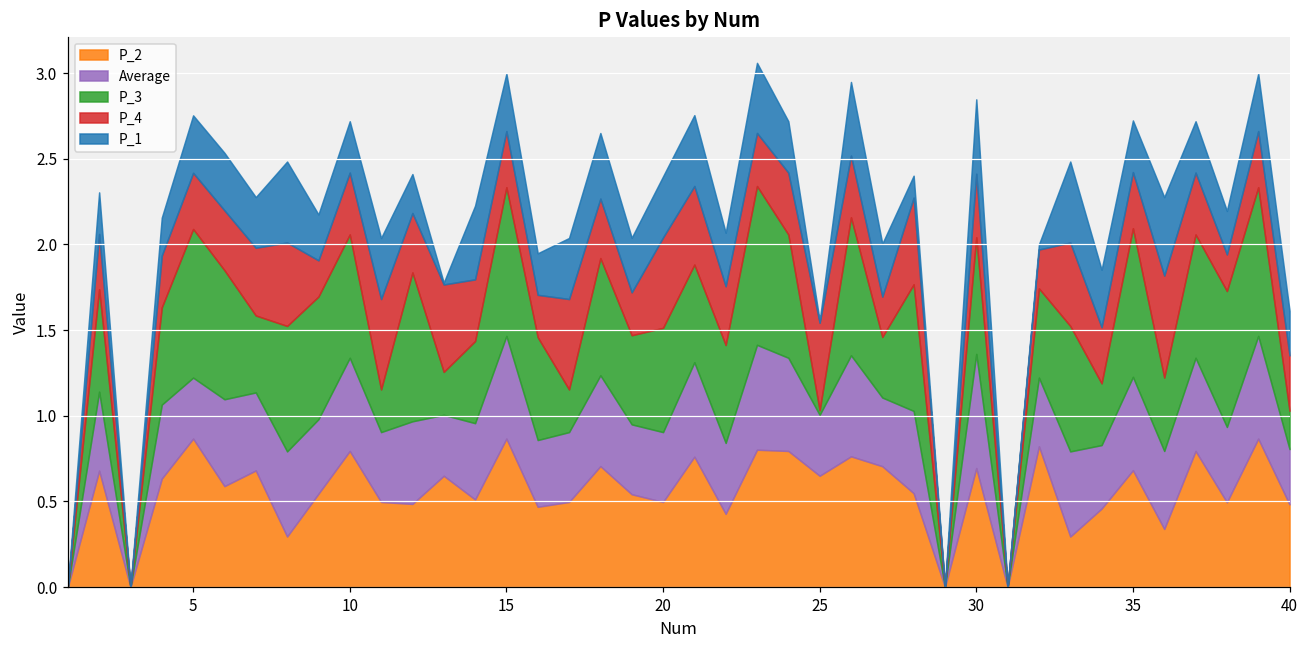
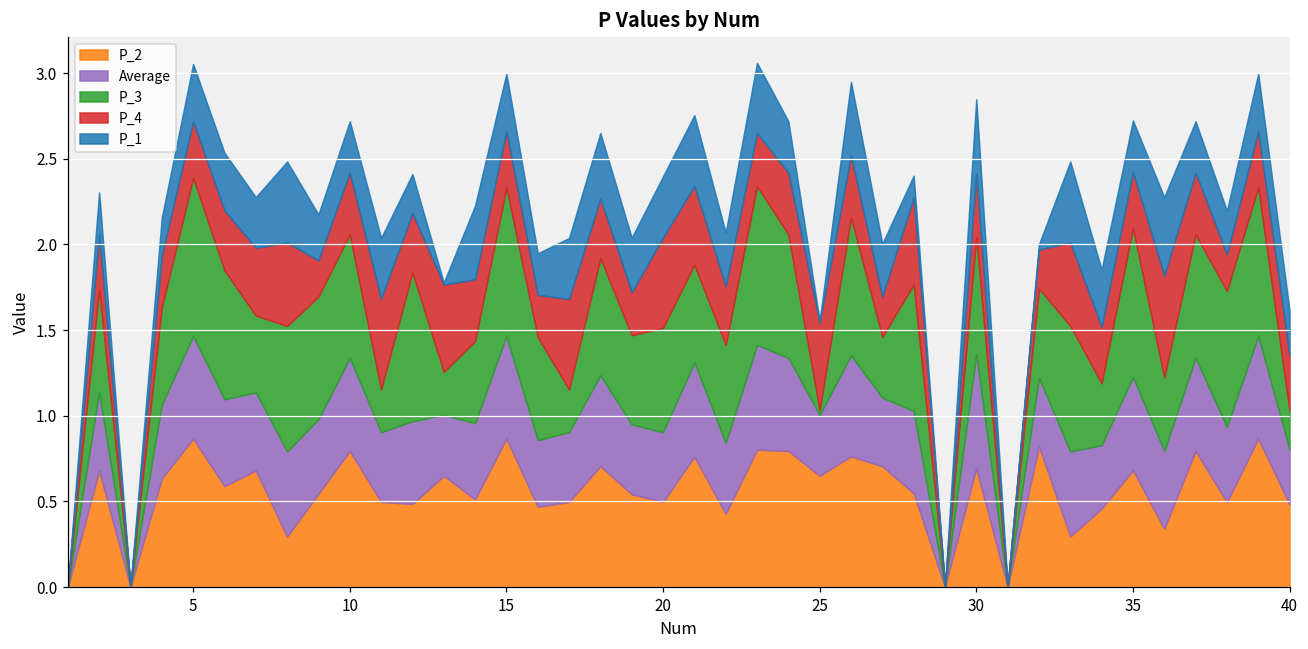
  {
    "P_2": {
      "5": 0.87,
      "10": 0.79,
      "15": 0.87,
      "20": 0.50,
      "25": 0.65,
      "30": 0.69,
      "35": 0.68,
      "40": 0.48
    },
    "Average": {
-     "5": 0.36,
+     "5": 0.60,
      "10": 0.54,
      "15": 0.60,
      "20": 0.41,
      "25": 0.36,
      "30": 0.67,
      "35": 0.54,
      "40": 0.32
    },
    "P_3": {
-     "5": 0.87,
+     "5": 0.92,
      "10": 0.72,
      "15": 0.87,
      "20": 0.61,
      "25": 0.03,
      "30": 0.68,
      "35": 0.87,
      "40": 0.22
    },
    "P_4": {
      "5": 0.33,
      "10": 0.36,
      "15": 0.33,
      "20": 0.53,
      "30": 0.37,
      "35": 0.33,
      "40": 0.32
    },
    "P_1": {
      "5": 0.34,
      "10": 0.30,
      "15": 0.34,
      "20": 0.36,
      "30": 0.43,
      "35": 0.30,
      "40": 0.26
    }
  }
